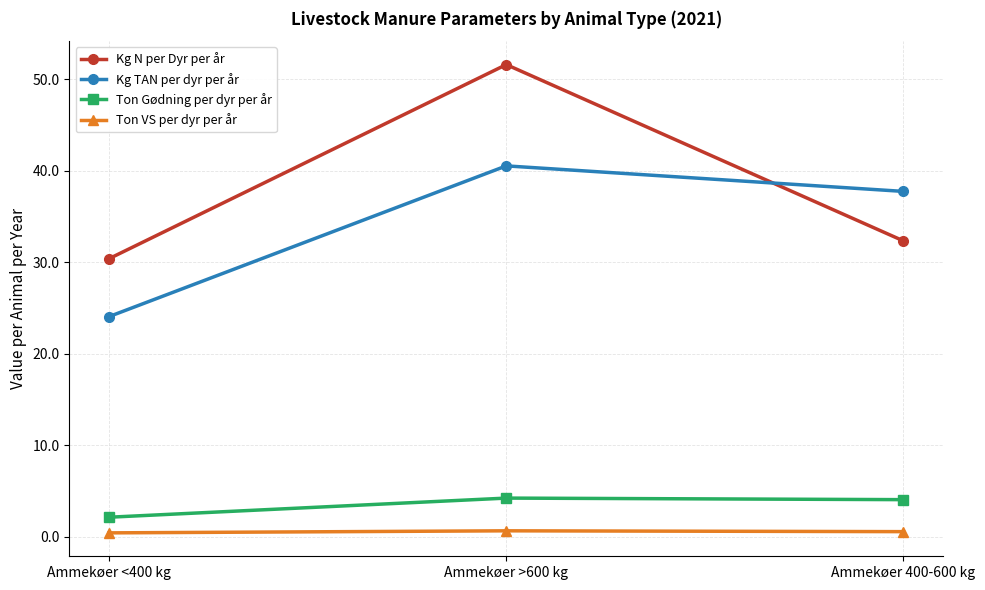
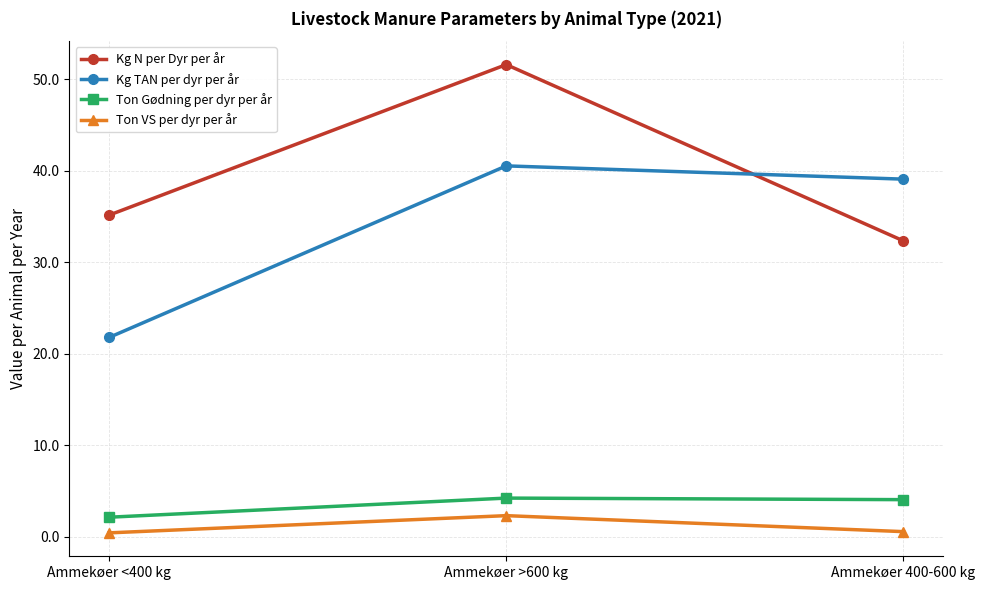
  {
    "Kg N per Dyr per år": {
-     "Ammekøer <400 kg": 30,
+     "Ammekøer <400 kg": 35,
      "Ammekøer >600 kg": 52,
      "Ammekøer 400-600 kg": 32
    },
    "Kg TAN per dyr per år": {
-     "Ammekøer <400 kg": 24,
+     "Ammekøer <400 kg": 22,
      "Ammekøer >600 kg": 41,
-     "Ammekøer 400-600 kg": 38
+     "Ammekøer 400-600 kg": 39
    },
    "Ton Gødning per dyr per år": {
      "Ammekøer <400 kg": 2,
      "Ammekøer >600 kg": 4,
      "Ammekøer 400-600 kg": 4
    },
    "Ton VS per dyr per år": {
      "Ammekøer <400 kg": 0,
-     "Ammekøer >600 kg": 1,
+     "Ammekøer >600 kg": 2,
      "Ammekøer 400-600 kg": 1
    }
  }
